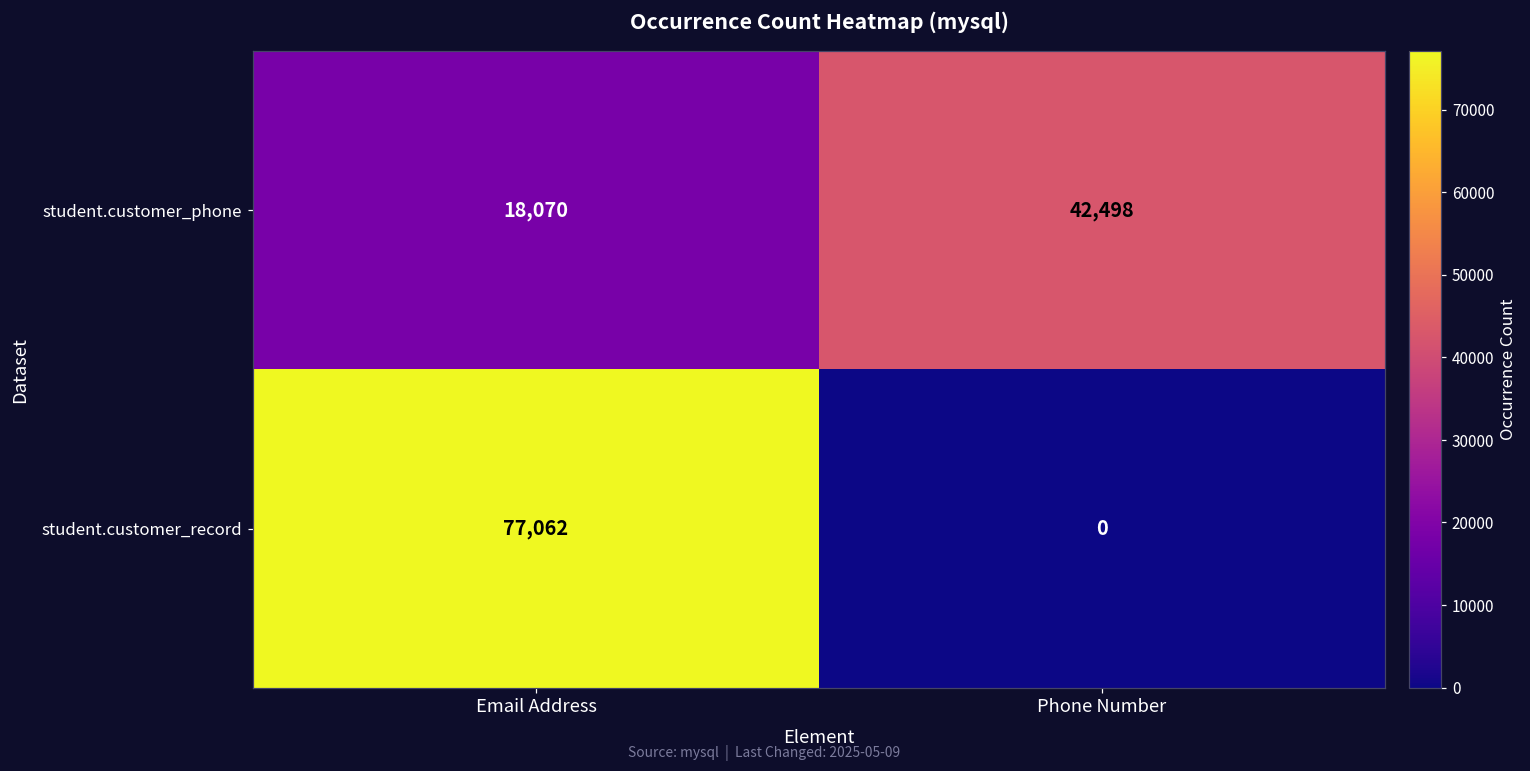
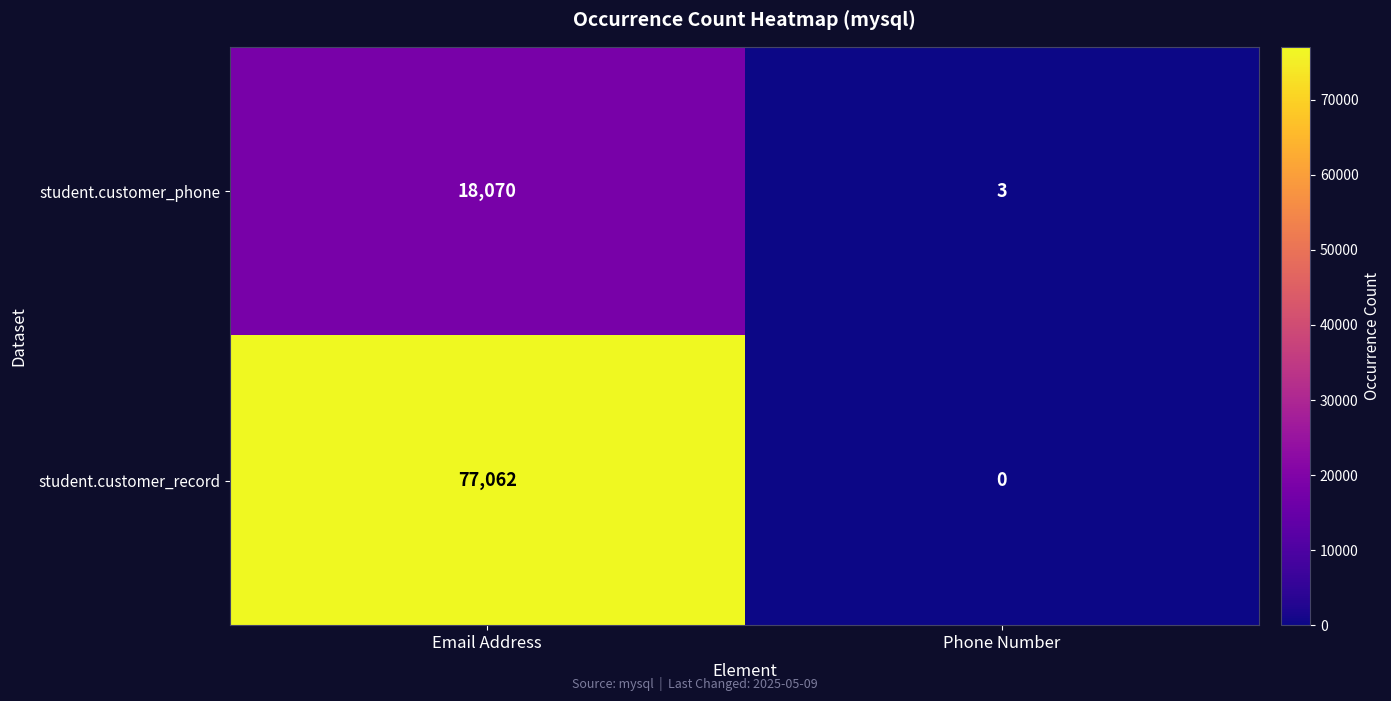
  {
    "student.customer_phone": {
      "Email Address": "18,070",
-     "Phone Number": "42,498"
+     "Phone Number": "3"
    },
    "student.customer_record": {
      "Email Address": "77,062",
      "Phone Number": "0"
    }
  }
